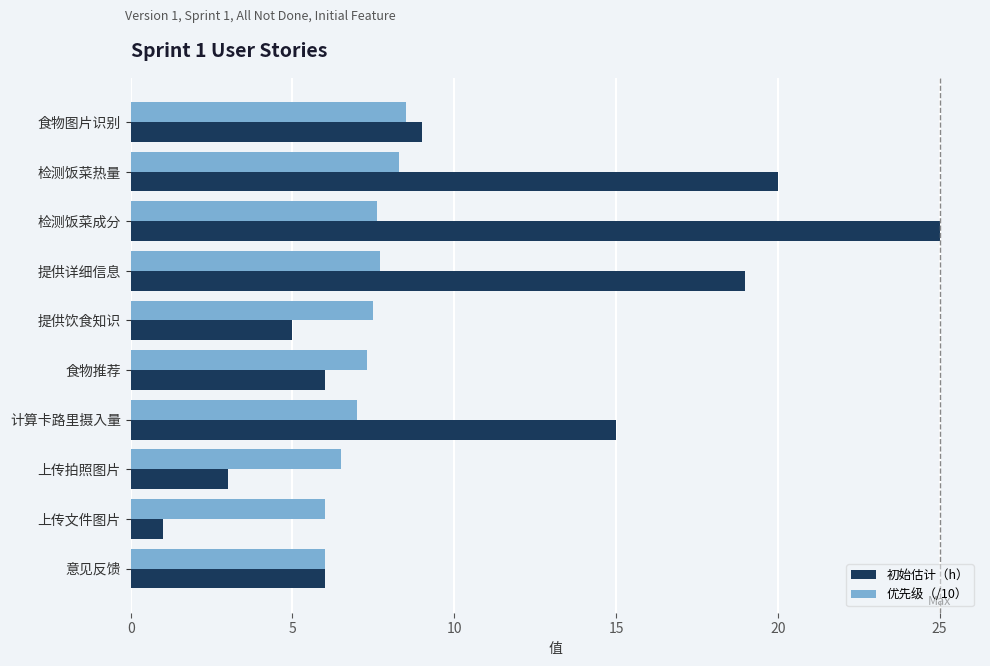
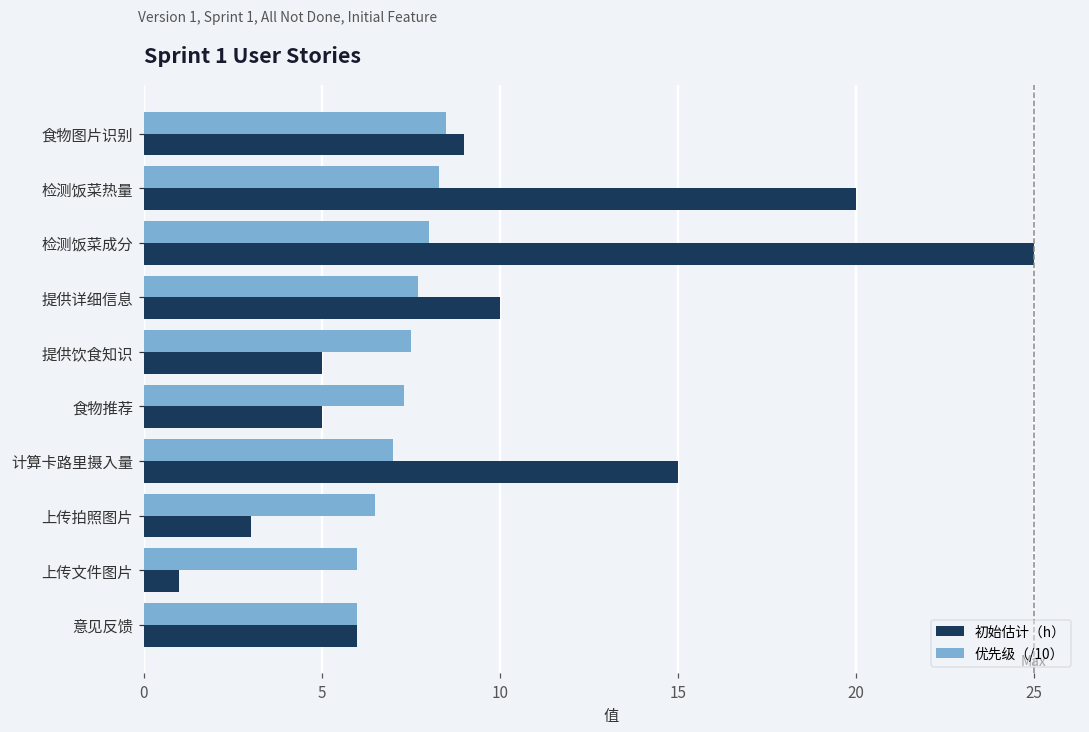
  {
    "初始估计（h）": {
      "食物图片识别": 9,
      "检测饭菜热量": 20,
      "检测饭菜成分": 25,
-     "提供详细信息": 19,
+     "提供详细信息": 10,
      "提供饮食知识": 5,
-     "食物推荐": 6,
+     "食物推荐": 5,
      "计算卡路里摄入量": 15,
      "上传拍照图片": 3,
      "上传文件图片": 1,
      "意见反馈": 6
    },
    "优先级（/10）": {
      "食物图片识别": 8.5,
      "检测饭菜热量": 8.3,
-     "检测饭菜成分": 7.6,
+     "检测饭菜成分": 8.0,
      "提供详细信息": 7.7,
      "提供饮食知识": 7.5,
      "食物推荐": 7.3,
      "计算卡路里摄入量": 7.0,
      "上传拍照图片": 6.5,
      "上传文件图片": 6.0,
      "意见反馈": 6.0
    }
  }
